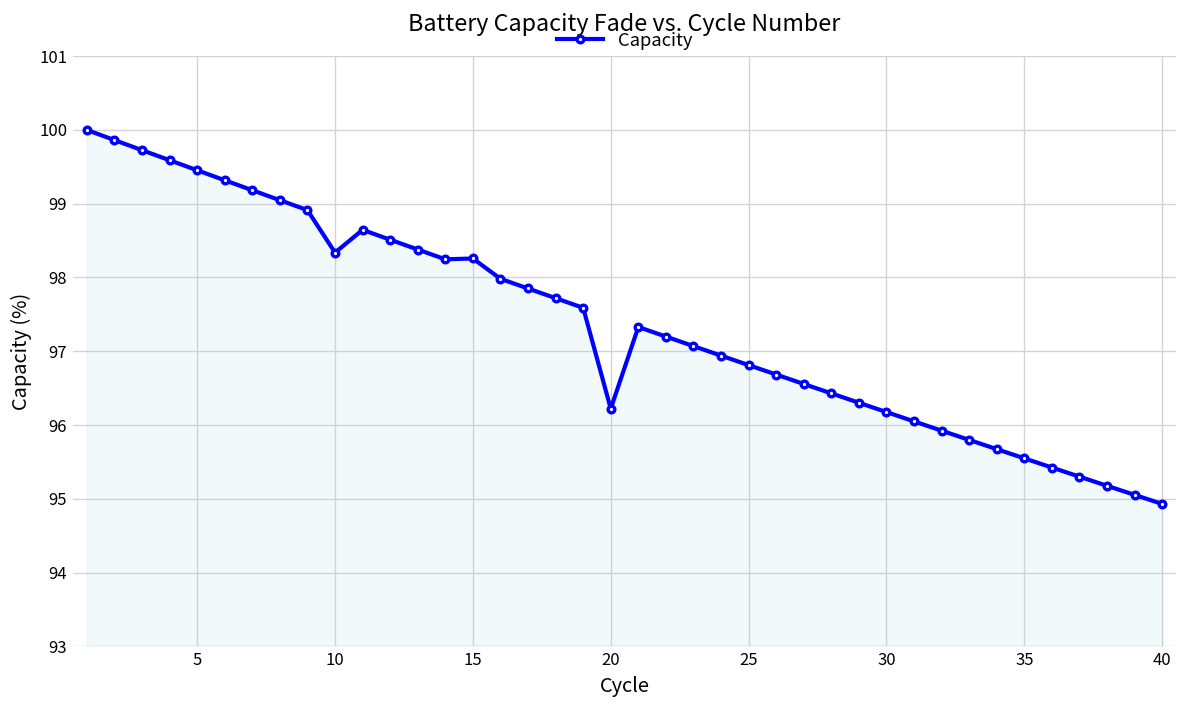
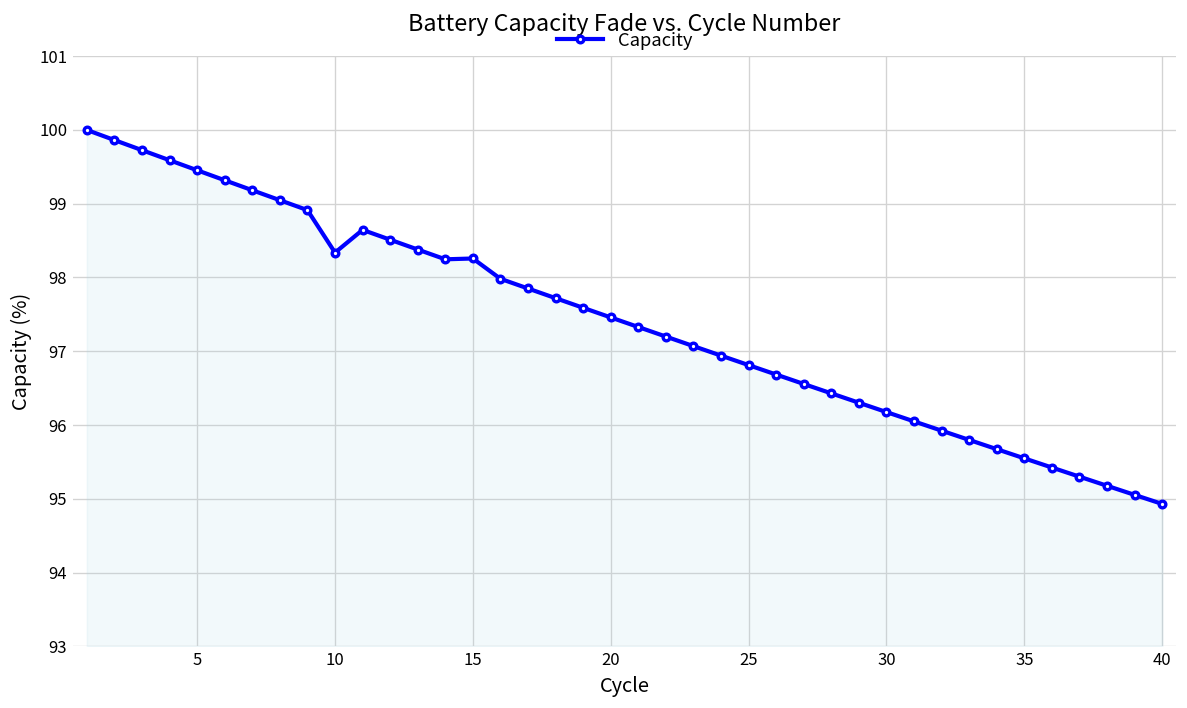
  {
    "5": 99.5,
    "10": 98.3,
    "15": 98.3,
-   "20": 96.2,
+   "20": 97.5,
    "25": 96.8,
    "30": 96.2,
    "35": 95.5,
    "40": 94.9
  }
